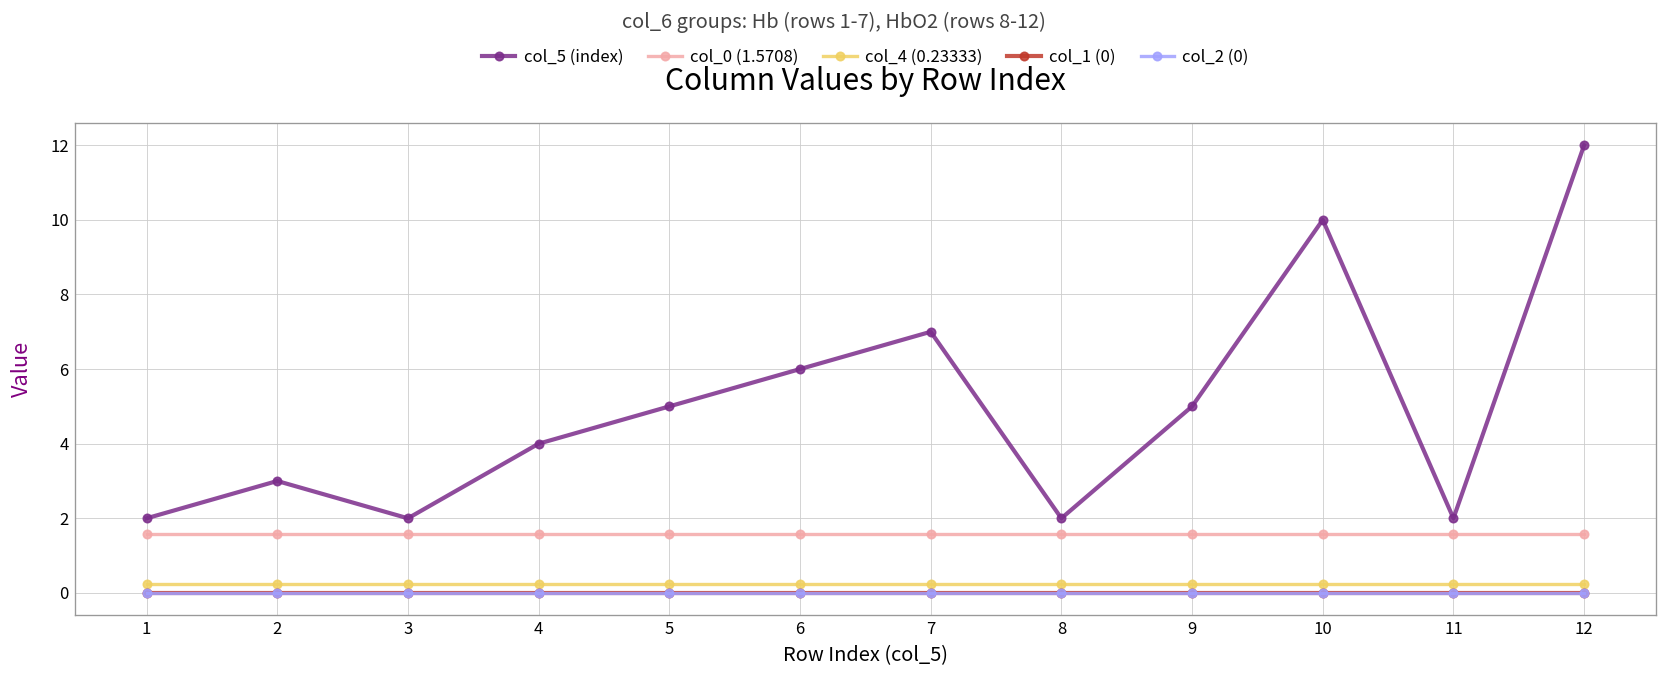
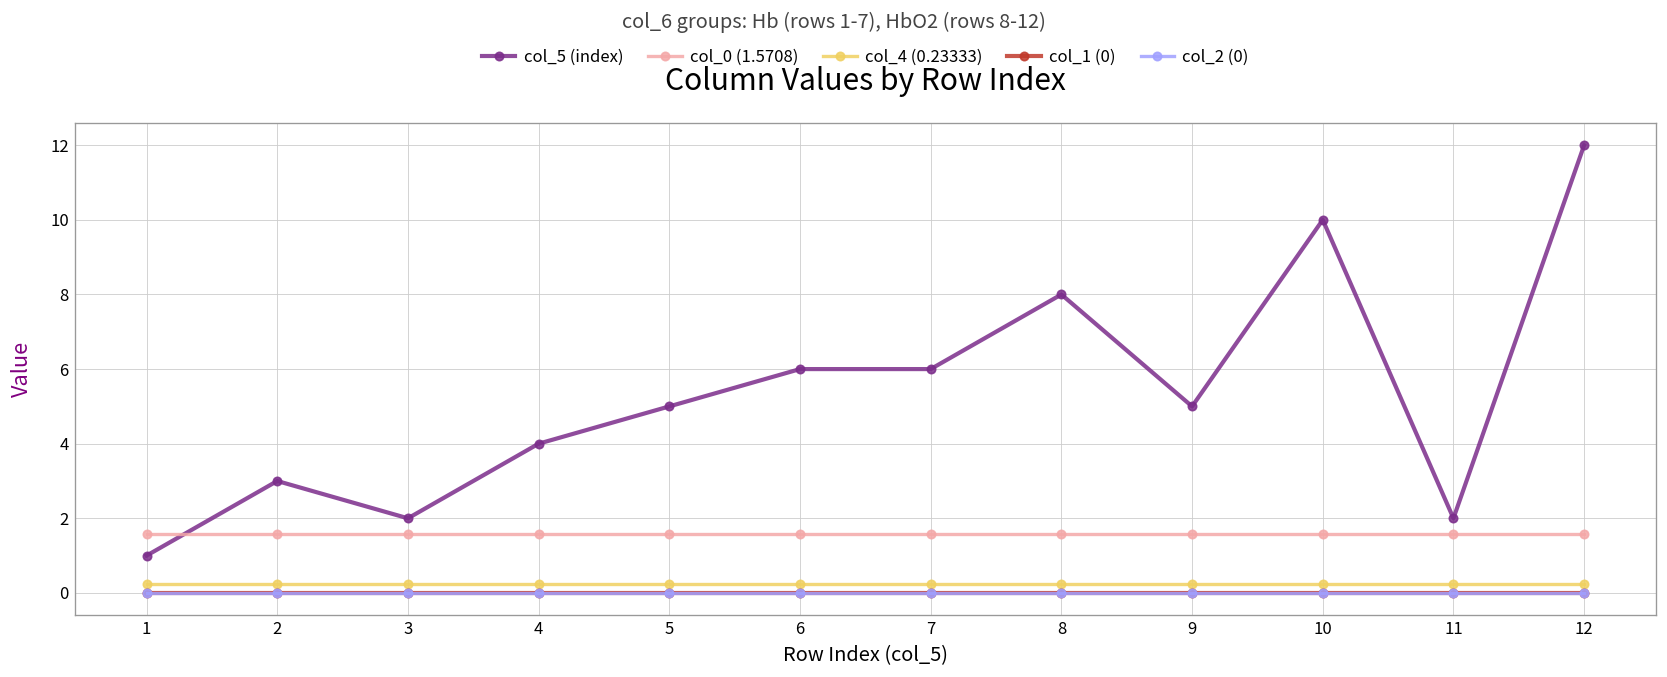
  {
    "col_5 (index)": {
-     "1": 2,
+     "1": 1,
      "2": 3,
      "3": 2,
      "4": 4,
      "5": 5,
      "6": 6,
-     "7": 7,
-     "8": 2,
+     "7": 6,
+     "8": 8,
      "9": 5,
      "10": 10,
      "11": 2,
      "12": 12
    },
    "col_0 (1.5708)": {
      "1": 1.6,
      "2": 1.6,
      "3": 1.6,
      "4": 1.6,
      "5": 1.6,
      "6": 1.6,
      "7": 1.6,
      "8": 1.6,
      "9": 1.6,
      "10": 1.6,
      "11": 1.6,
      "12": 1.6
    },
    "col_4 (0.23333)": {
      "1": 0.2,
      "2": 0.2,
      "3": 0.2,
      "4": 0.2,
      "5": 0.2,
      "6": 0.2,
      "7": 0.2,
      "8": 0.2,
      "9": 0.2,
      "10": 0.2,
      "11": 0.2,
      "12": 0.2
    },
    "col_2 (0)": {
      "1": 0,
      "2": 0,
      "3": 0,
      "4": 0,
      "5": 0,
      "6": 0,
      "7": 0,
      "8": 0,
      "9": 0,
      "10": 0,
      "11": 0,
      "12": 0
    }
  }
